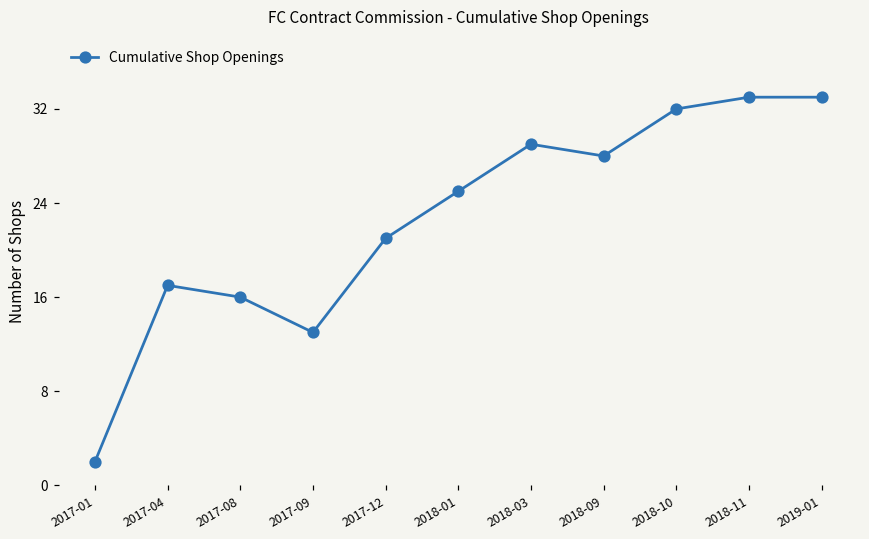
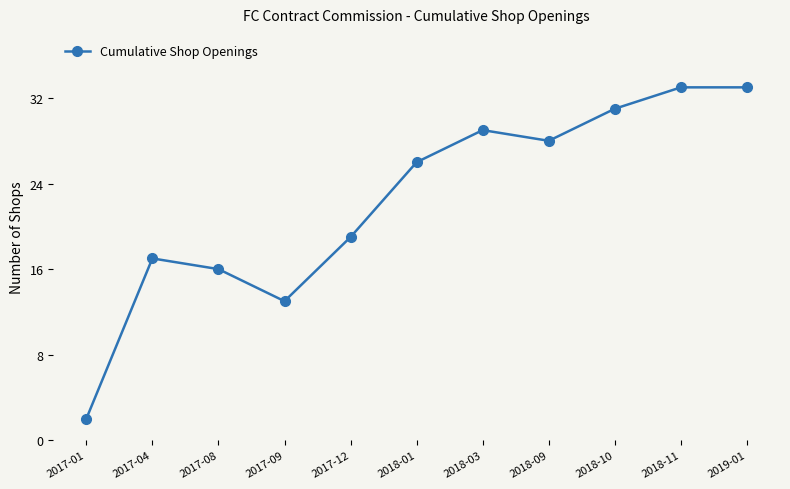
  {
    "2017-01": 2,
    "2017-04": 17,
    "2017-08": 16,
    "2017-09": 13,
-   "2017-12": 21,
-   "2018-01": 25,
+   "2017-12": 19,
+   "2018-01": 26,
    "2018-03": 29,
    "2018-09": 28,
-   "2018-10": 32,
+   "2018-10": 31,
    "2018-11": 33,
    "2019-01": 33
  }
